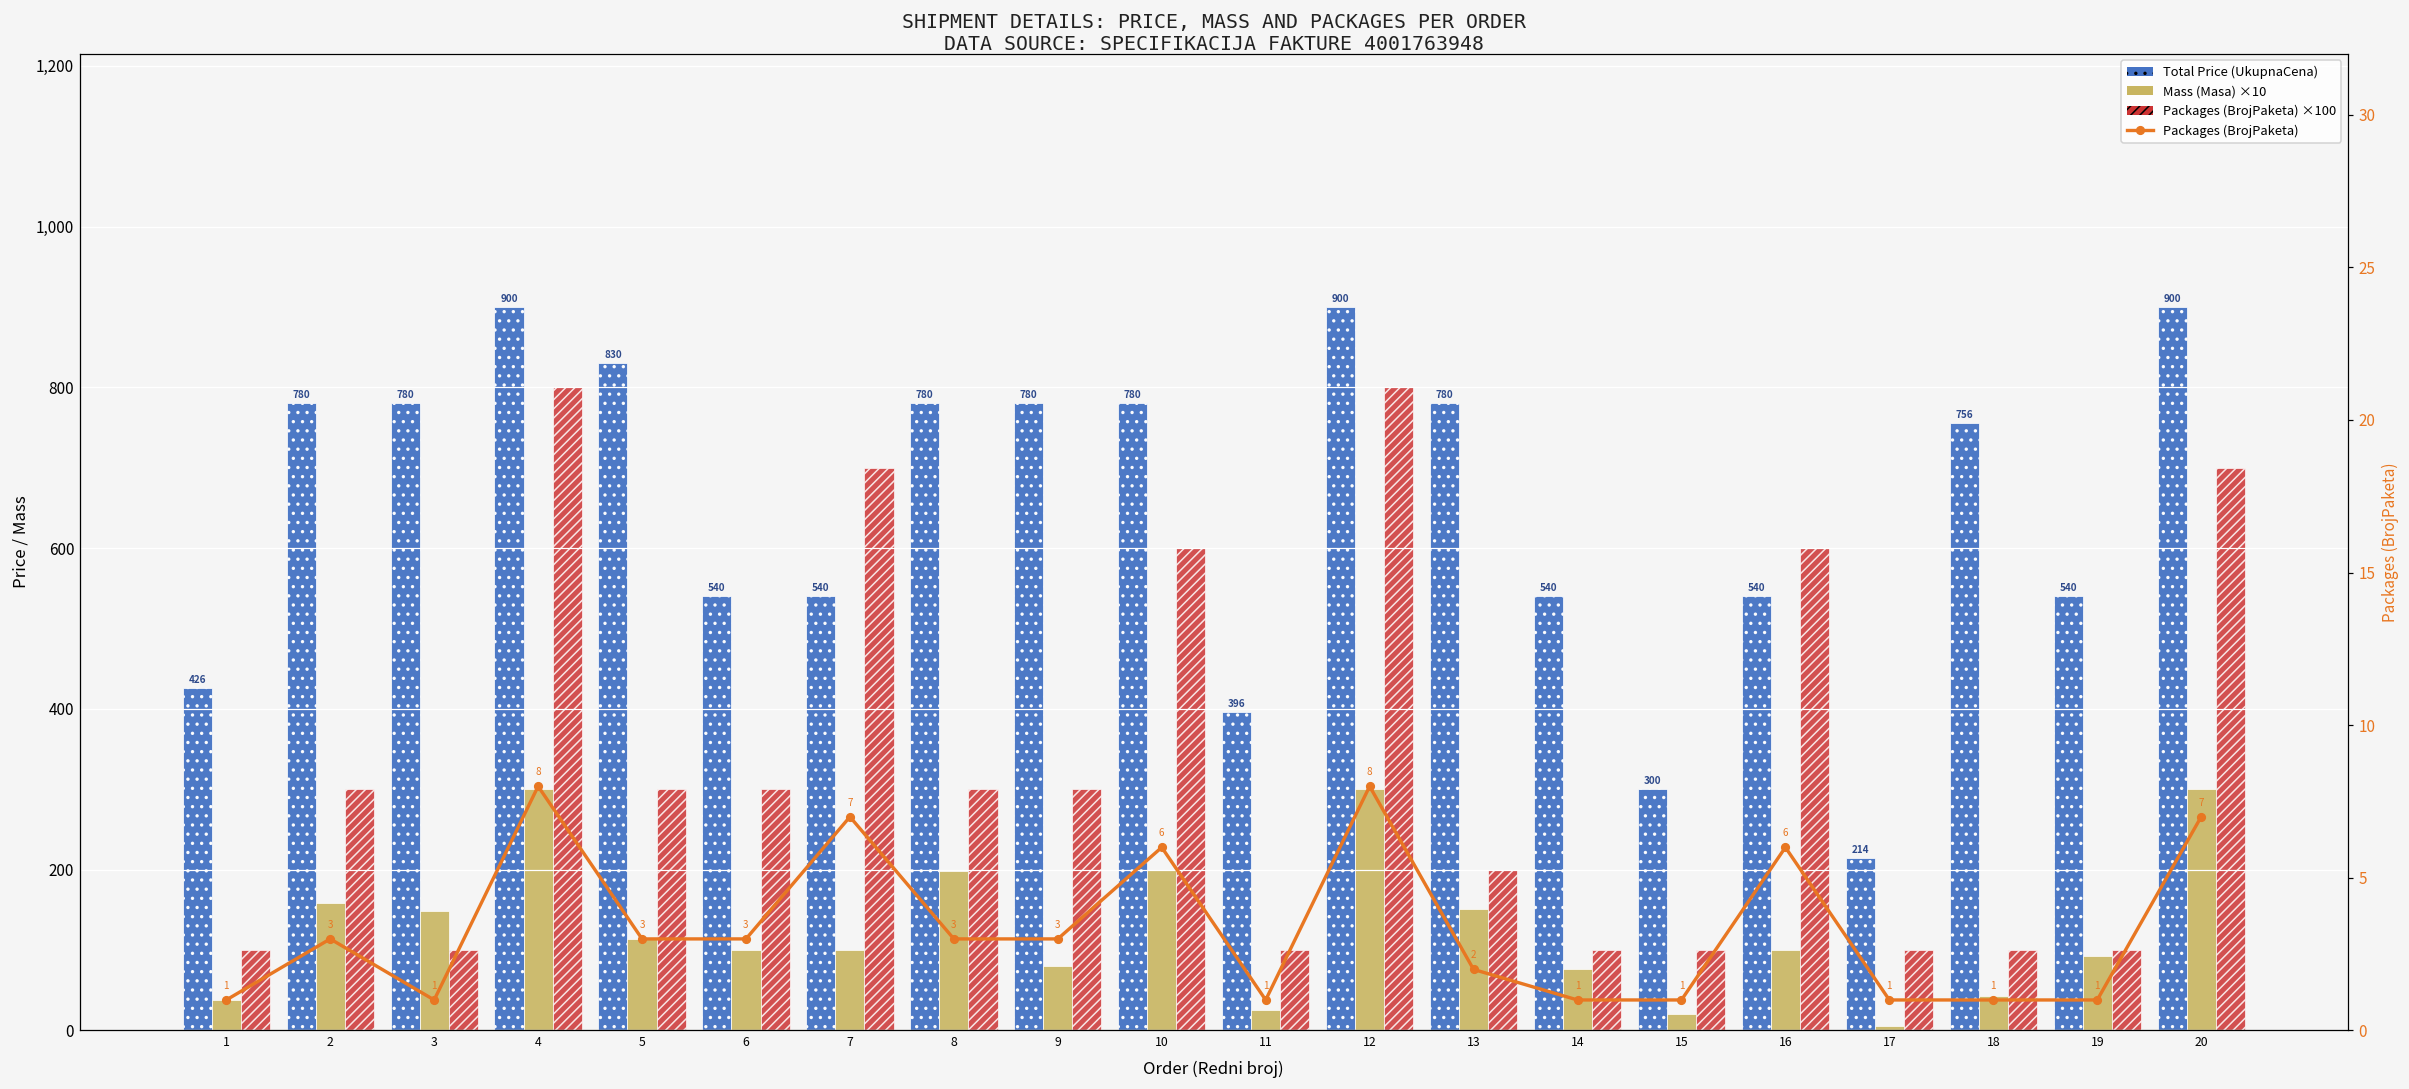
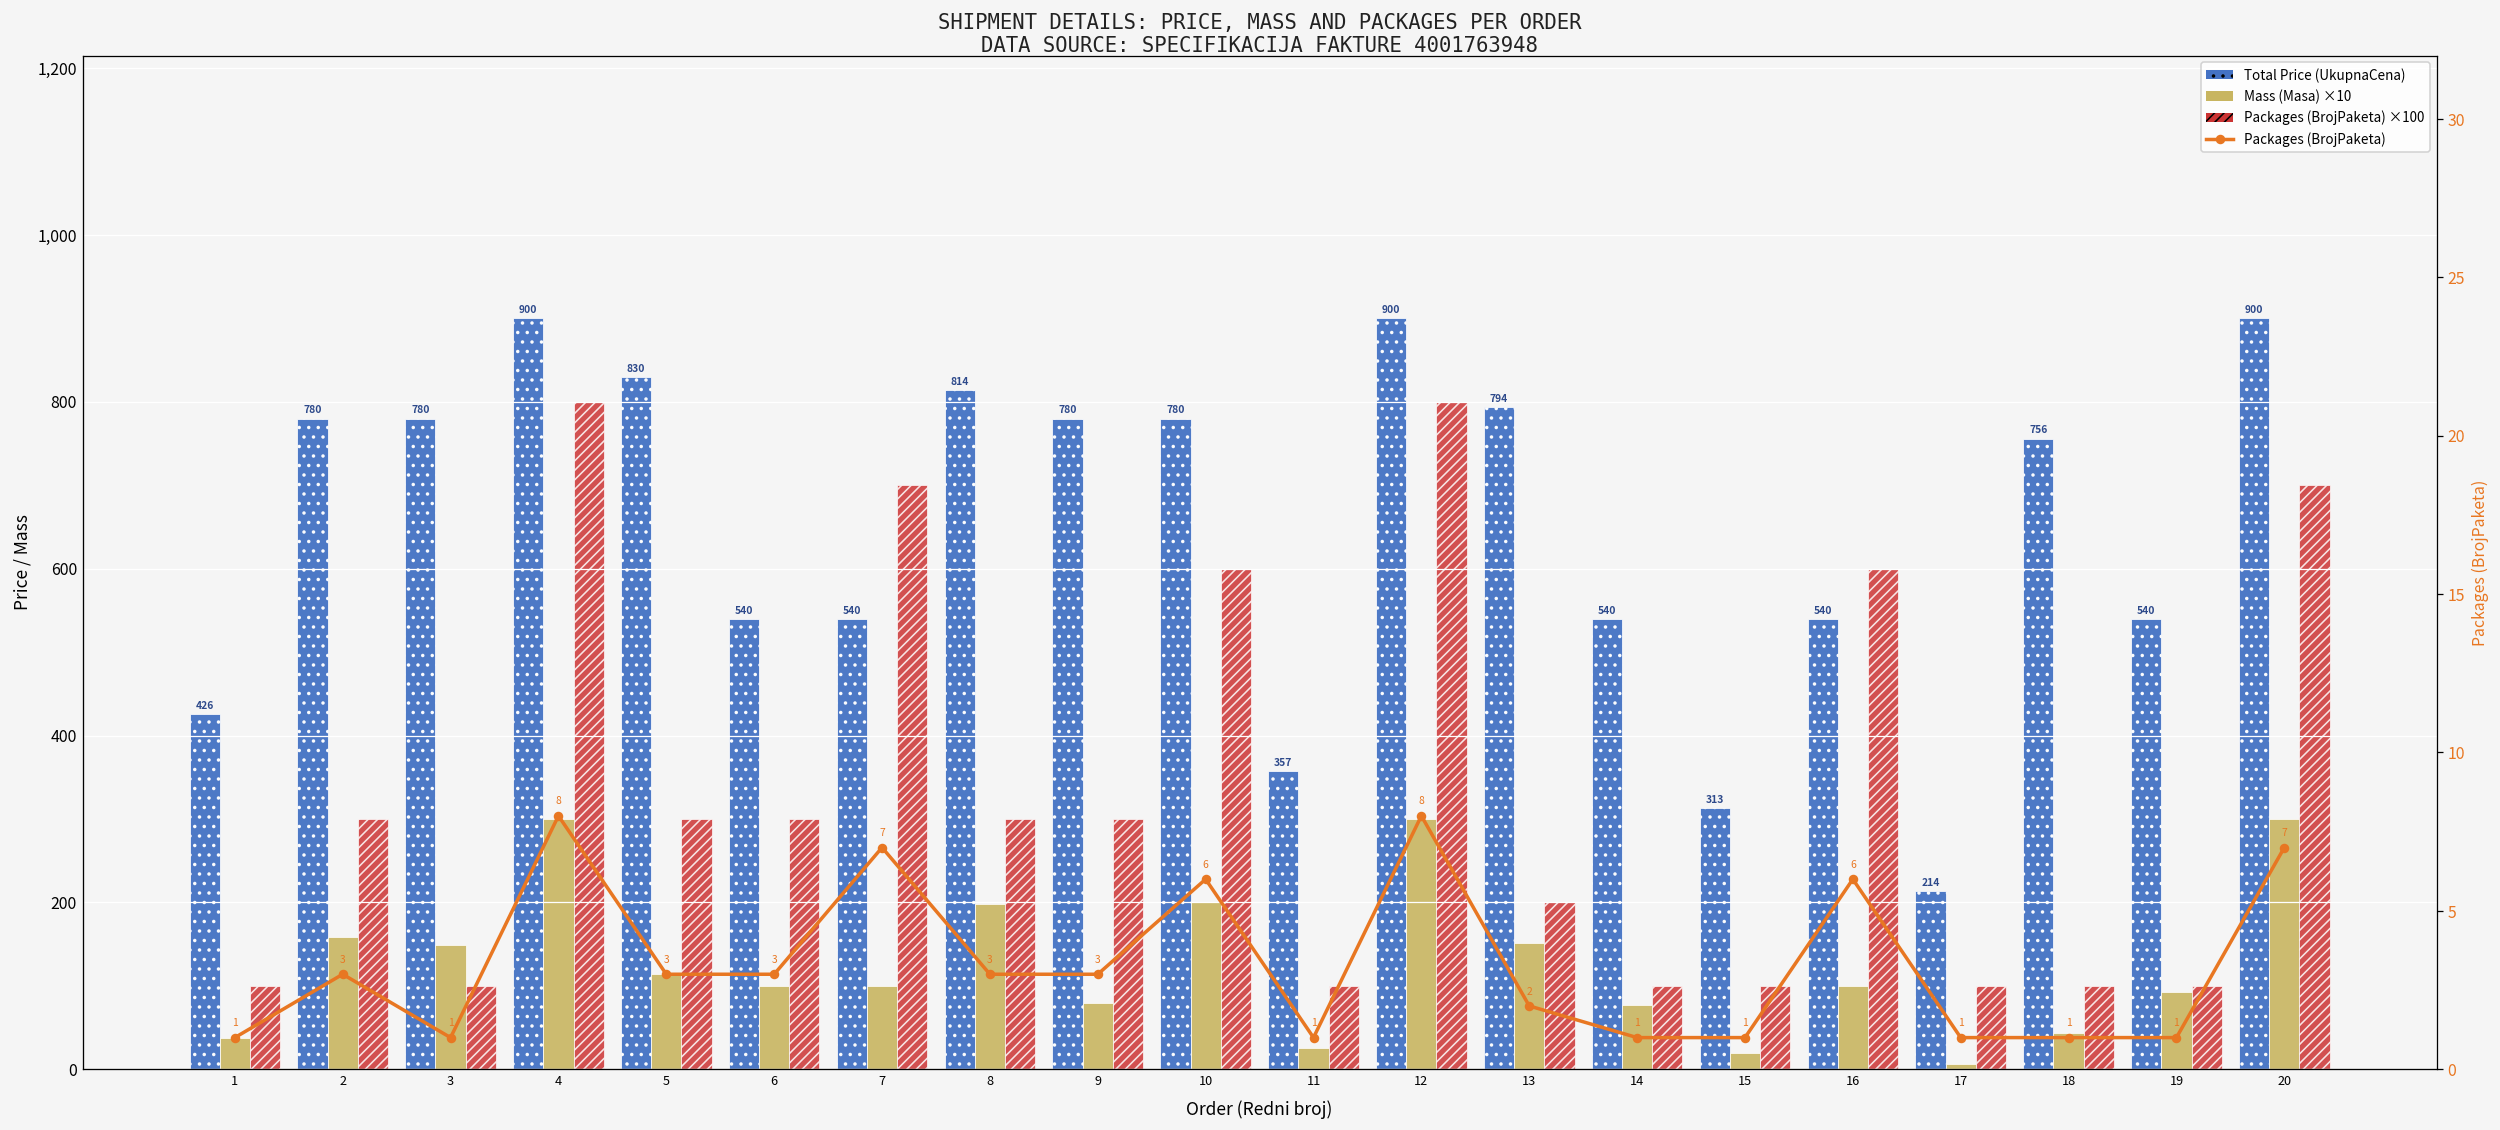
  {
    "Total Price (UkupnaCena)": {
      "1": 426,
      "2": 780,
      "3": 780,
      "4": 900,
      "5": 830,
      "6": 540,
      "7": 540,
-     "8": 780,
+     "8": 814,
      "9": 780,
      "10": 780,
-     "11": 396,
+     "11": 357,
      "12": 900,
-     "13": 780,
+     "13": 794,
      "14": 540,
-     "15": 300,
+     "15": 313,
      "16": 540,
      "17": 214,
      "18": 756,
      "19": 540,
      "20": 900
    },
    "Packages (BrojPaketa)": {
      "1": 1,
      "2": 3,
      "3": 1,
      "4": 8,
      "5": 3,
      "6": 3,
      "7": 7,
      "8": 3,
      "9": 3,
      "10": 6,
      "11": 1,
      "12": 8,
      "13": 2,
      "14": 1,
      "15": 1,
      "16": 6,
      "17": 1,
      "18": 1,
      "19": 1,
      "20": 7
    }
  }
